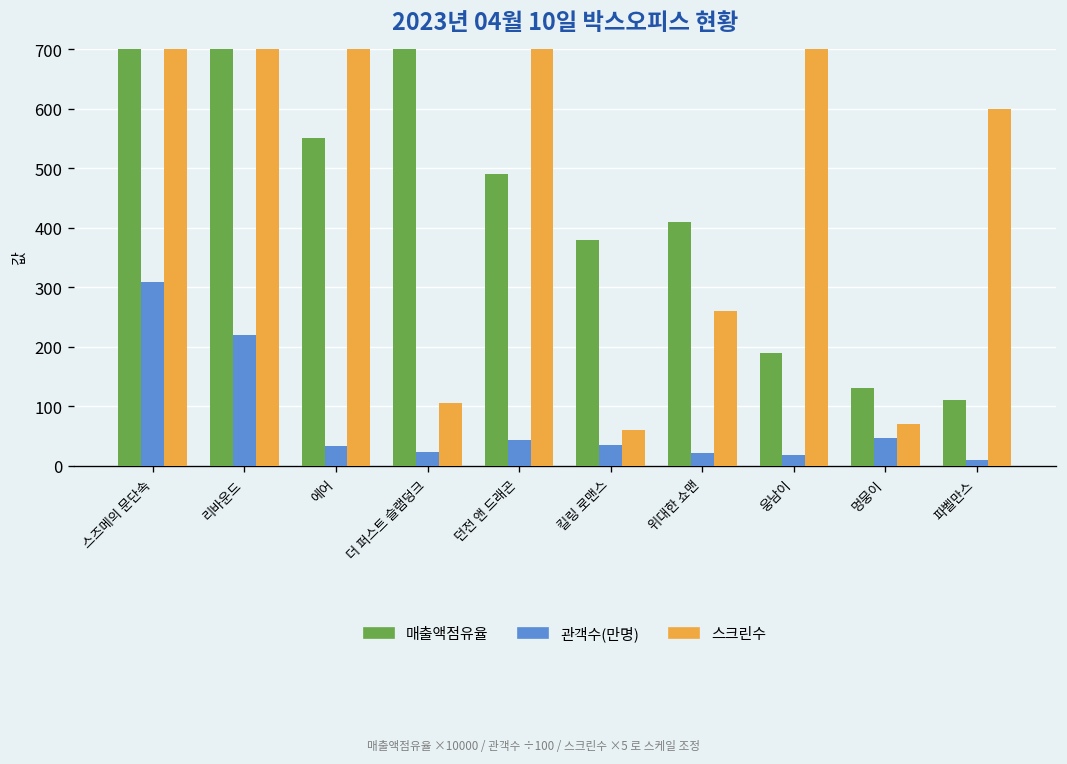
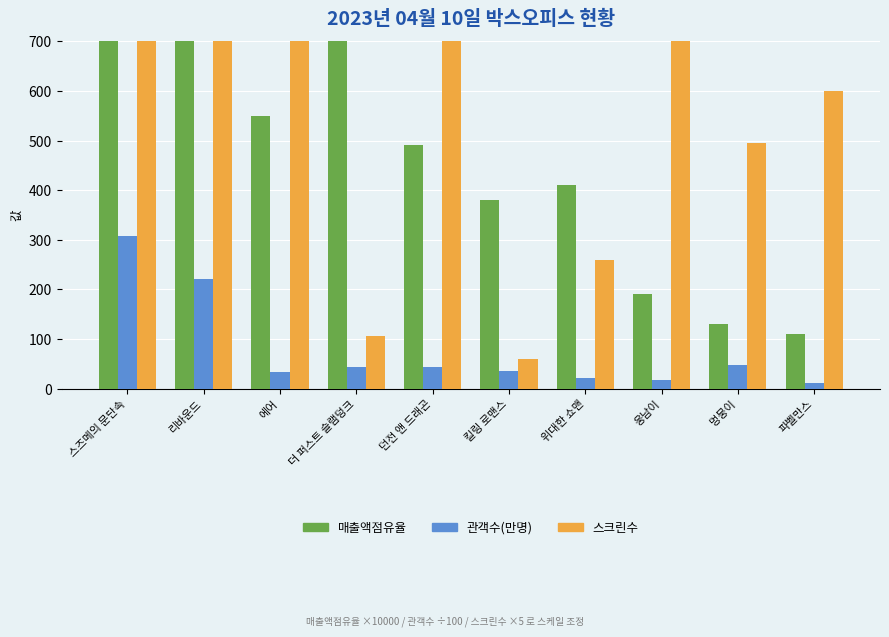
  {
    "매출액점유율": {
      "에어": 550,
      "던전 앤 드래곤": 490,
      "킬링 로맨스": 380,
      "위대한 쇼맨": 410,
      "웅남이": 190,
      "멍뭉이": 130,
      "파벨만스": 110
    },
    "관객수(만명)": {
      "스즈메의 문단속": 310,
      "리바운드": 220,
      "에어": 30,
-     "더 퍼스트 슬램덩크": 20,
+     "더 퍼스트 슬램덩크": 40,
      "던전 앤 드래곤": 40,
      "킬링 로맨스": 30,
      "위대한 쇼맨": 20,
      "웅남이": 20,
      "멍뭉이": 50,
      "파벨만스": 10
    },
    "스크린수": {
      "더 퍼스트 슬램덩크": 110,
      "킬링 로맨스": 60,
      "위대한 쇼맨": 260,
-     "멍뭉이": 70,
+     "멍뭉이": 500,
      "파벨만스": 600
    }
  }
